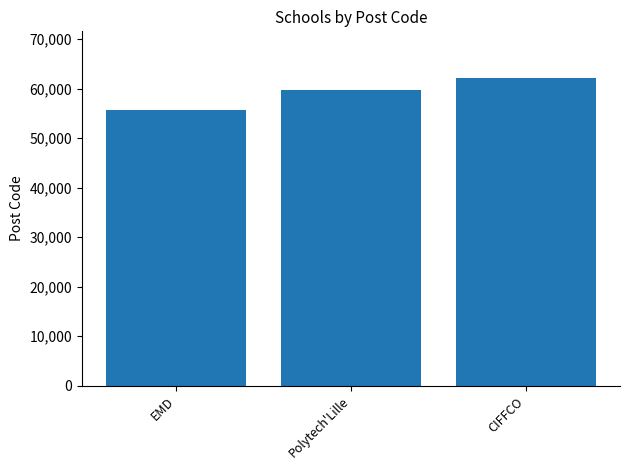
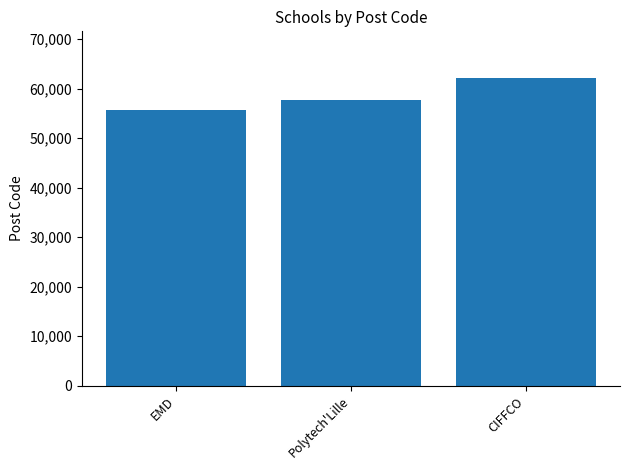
  {
    "EMD": "56,000",
-   "Polytech'Lille": "60,000",
+   "Polytech'Lille": "58,000",
    "CIFFCO": "62,000"
  }
